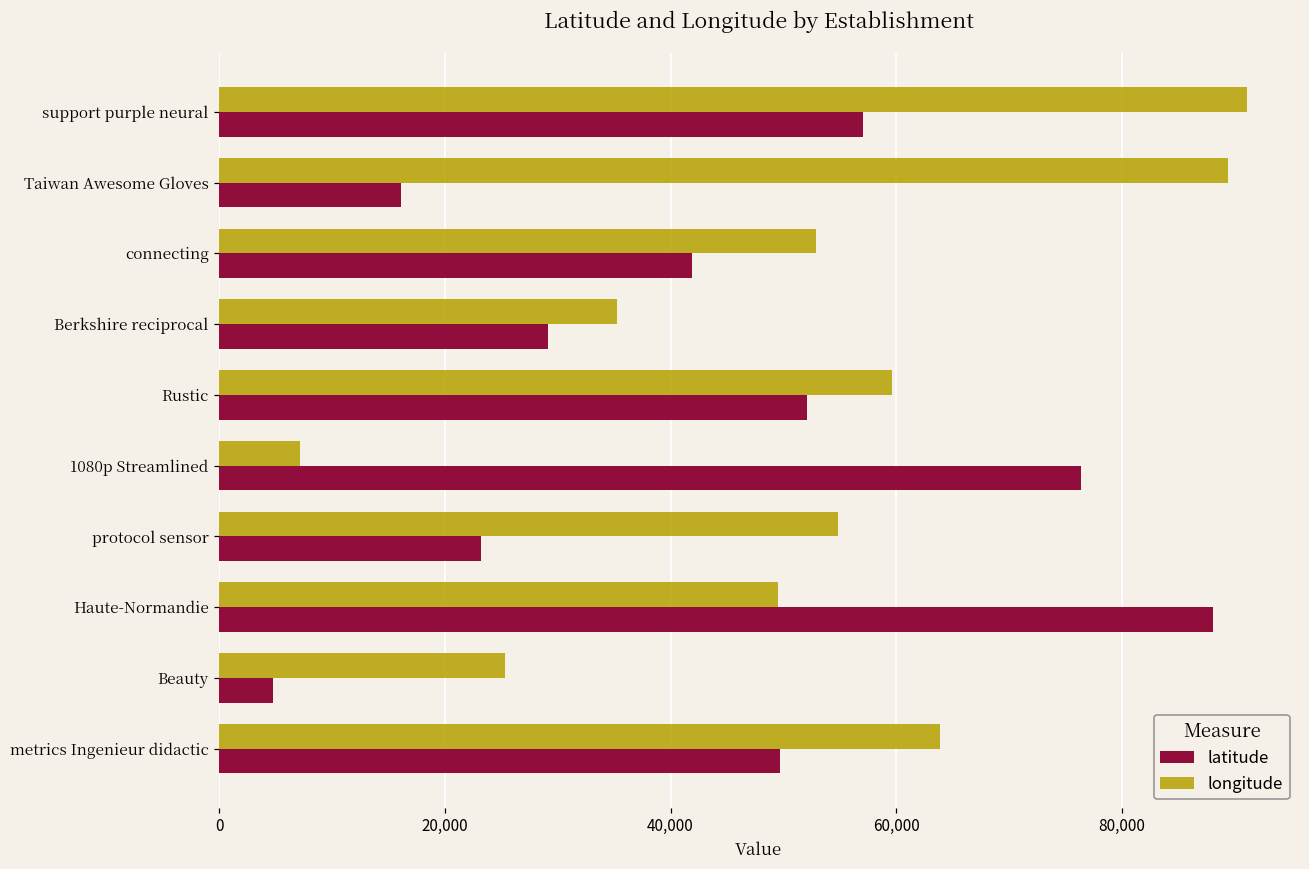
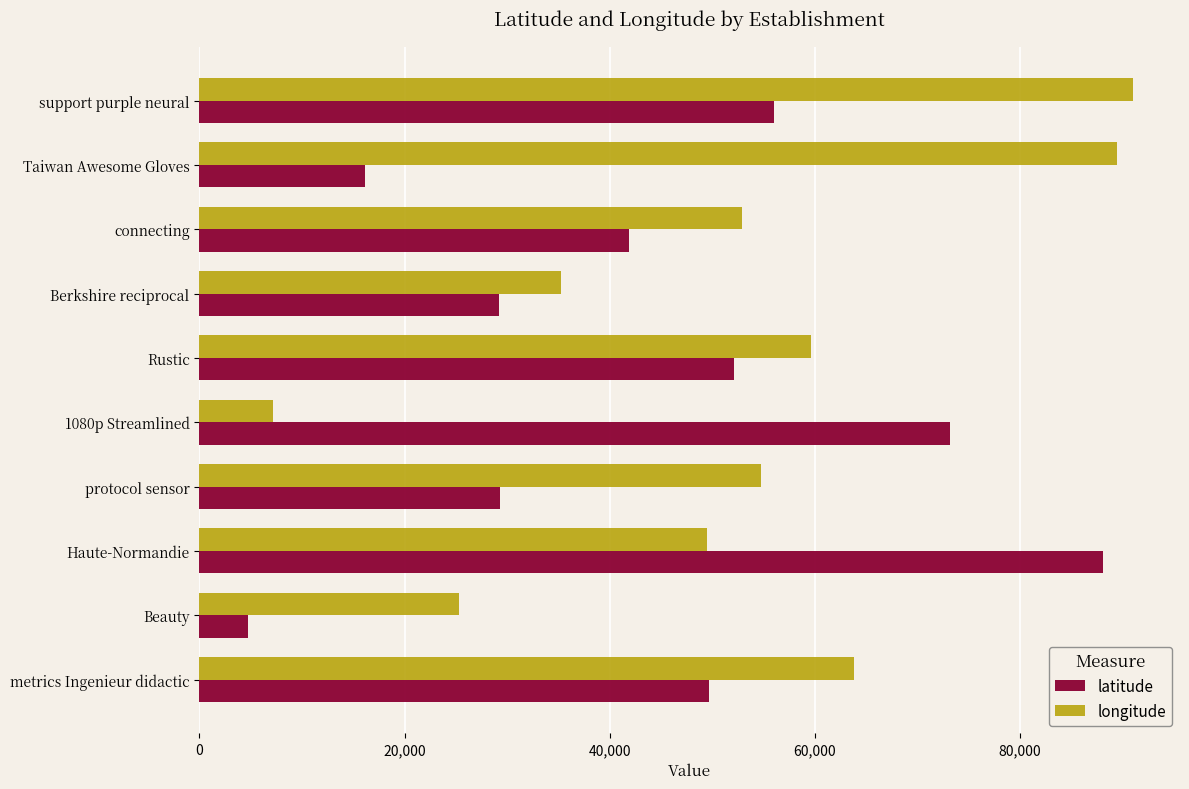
  {
    "latitude": {
-     "support purple neural": "57,100",
+     "support purple neural": "56,000",
      "Taiwan Awesome Gloves": "16,100",
      "connecting": "41,900",
      "Berkshire reciprocal": "29,200",
      "Rustic": "52,100",
-     "1080p Streamlined": "76,400",
-     "protocol sensor": "23,200",
+     "1080p Streamlined": "73,200",
+     "protocol sensor": "29,300",
      "Haute-Normandie": "88,100",
      "Beauty": "4,700",
      "metrics Ingenieur didactic": "49,700"
    },
    "longitude": {
      "support purple neural": "91,100",
      "Taiwan Awesome Gloves": "89,400",
      "connecting": "52,900",
      "Berkshire reciprocal": "35,200",
      "Rustic": "59,600",
      "1080p Streamlined": "7,100",
      "protocol sensor": "54,800",
      "Haute-Normandie": "49,500",
      "Beauty": "25,300",
      "metrics Ingenieur didactic": "63,900"
    }
  }
